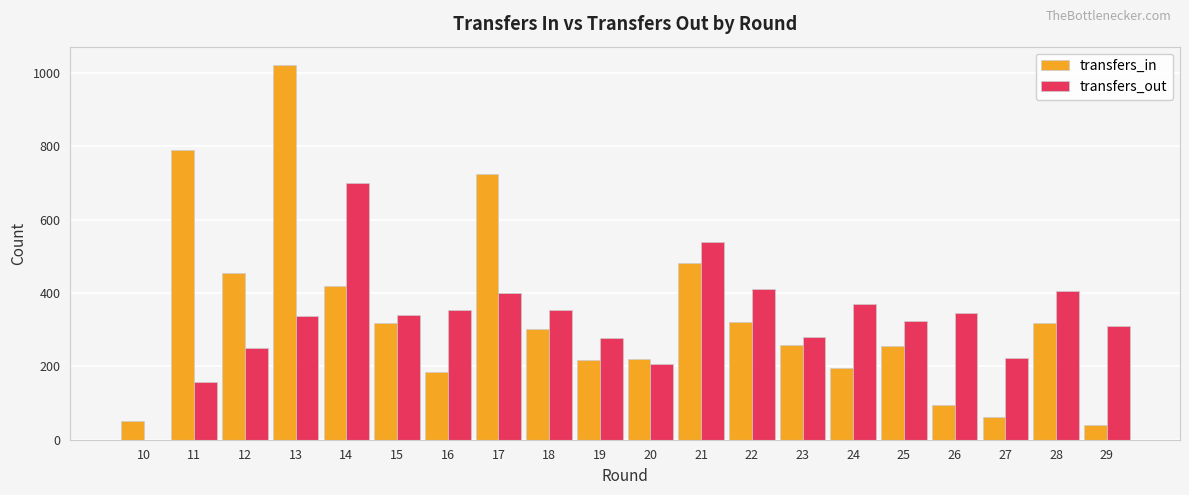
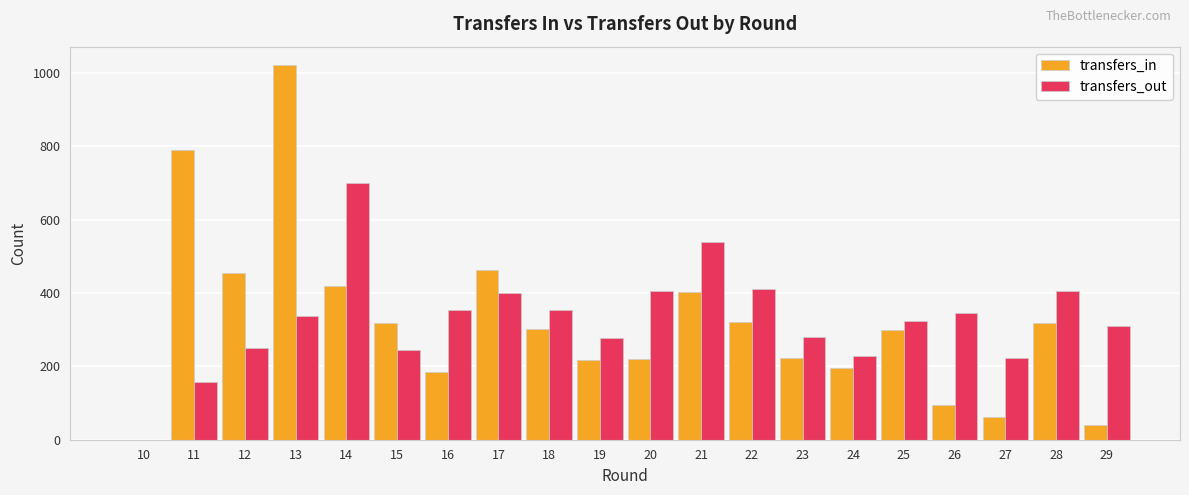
  {
    "transfers_in": {
-     "10": 50,
+     "10": 0,
      "11": 790,
      "12": 460,
      "13": 1020,
      "14": 420,
      "15": 320,
      "16": 190,
-     "17": 730,
+     "17": 460,
      "18": 300,
      "19": 220,
      "20": 220,
-     "21": 480,
+     "21": 400,
      "22": 320,
-     "23": 260,
+     "23": 220,
      "24": 200,
-     "25": 260,
+     "25": 300,
      "26": 90,
      "27": 60,
      "28": 320,
      "29": 40
    },
    "transfers_out": {
      "10": 0,
      "11": 160,
      "12": 250,
      "13": 340,
      "14": 700,
-     "15": 340,
+     "15": 250,
      "16": 350,
      "17": 400,
      "18": 350,
      "19": 280,
-     "20": 210,
+     "20": 410,
      "21": 540,
      "22": 410,
      "23": 280,
-     "24": 370,
+     "24": 230,
      "25": 320,
      "26": 350,
      "27": 220,
      "28": 410,
      "29": 310
    }
  }
